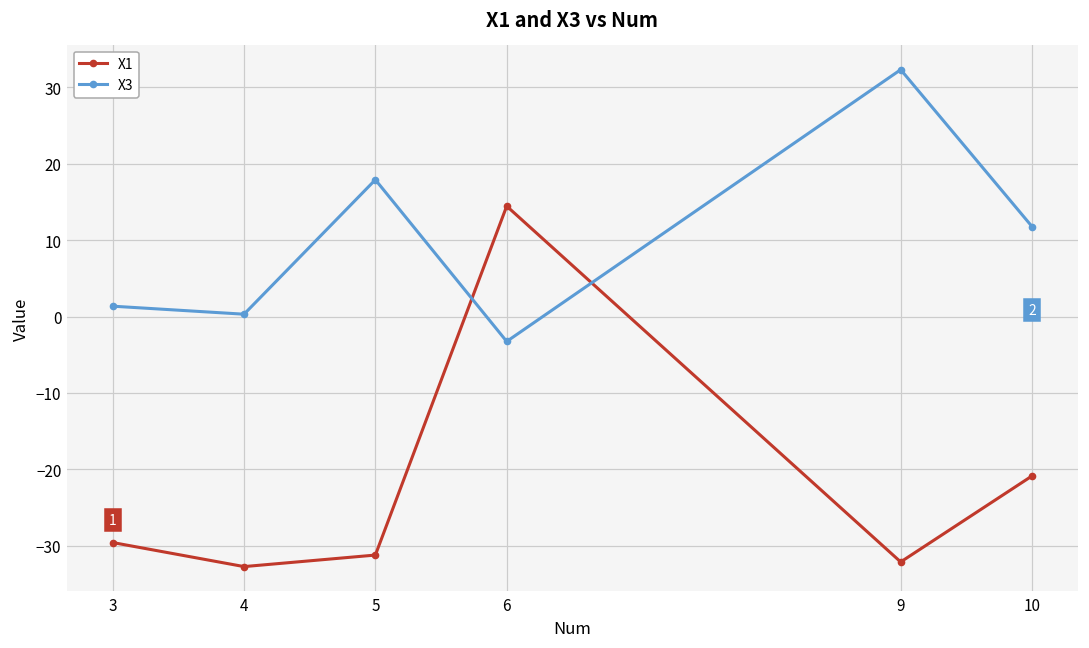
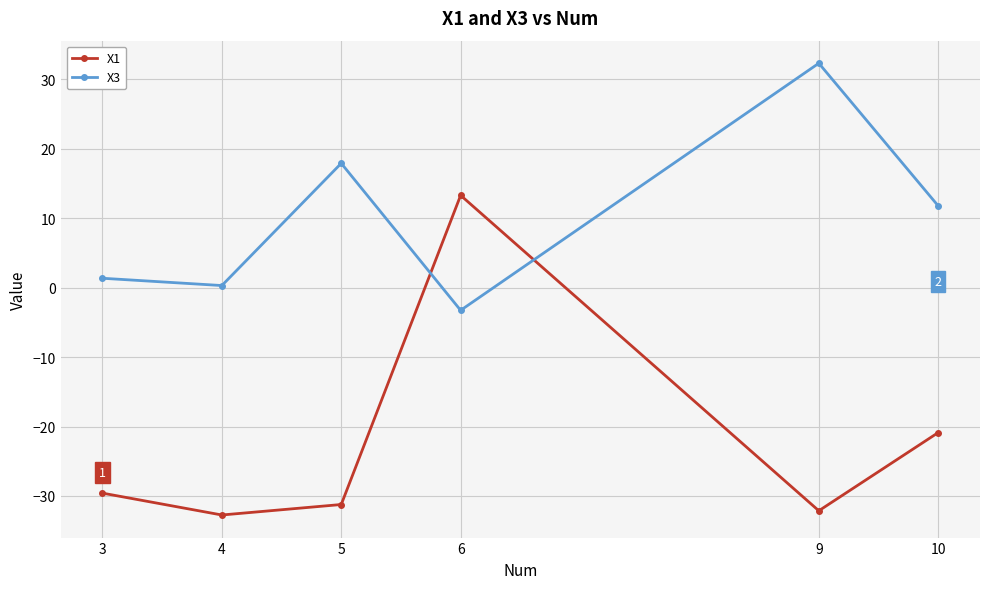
  {
    "X1": {
      "4": -33,
      "5": -31,
-     "6": 14,
+     "6": 13,
      "9": -32,
      "10": -21
    },
    "X3": {
      "3": 1,
      "4": 0,
      "5": 18,
      "6": -3,
      "9": 32,
      "10": 12
    }
  }
